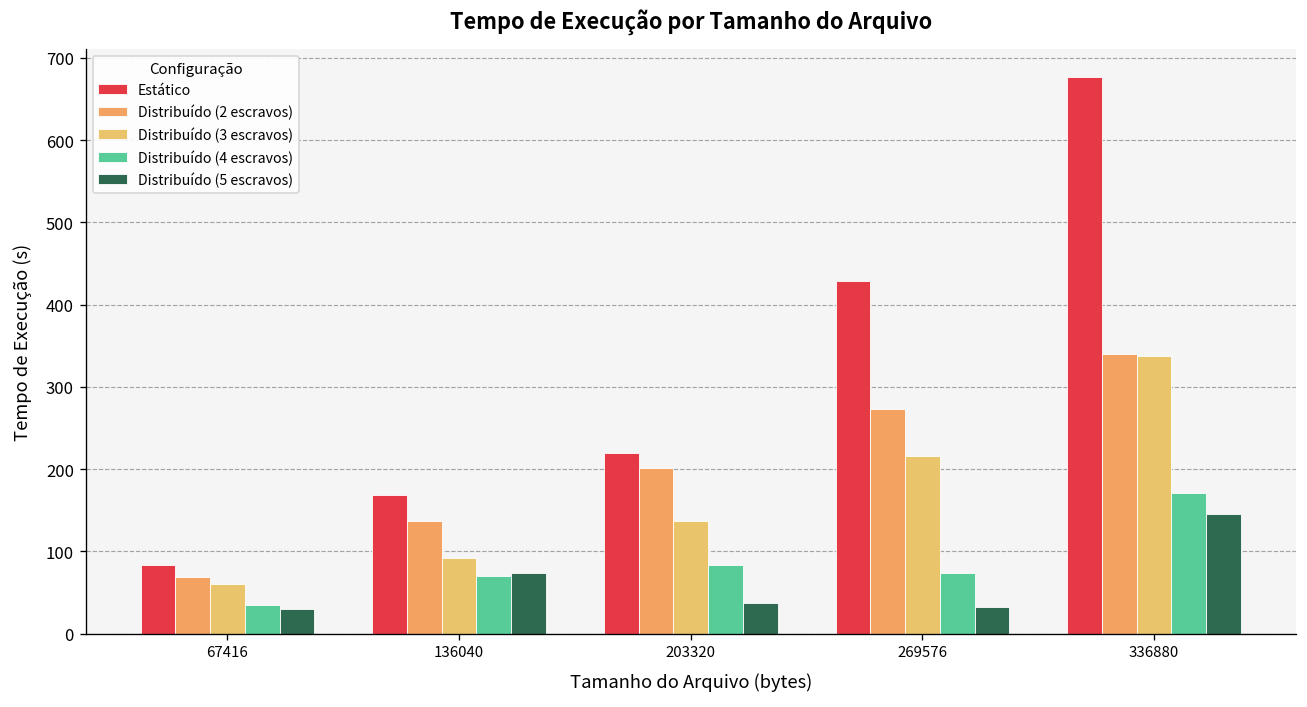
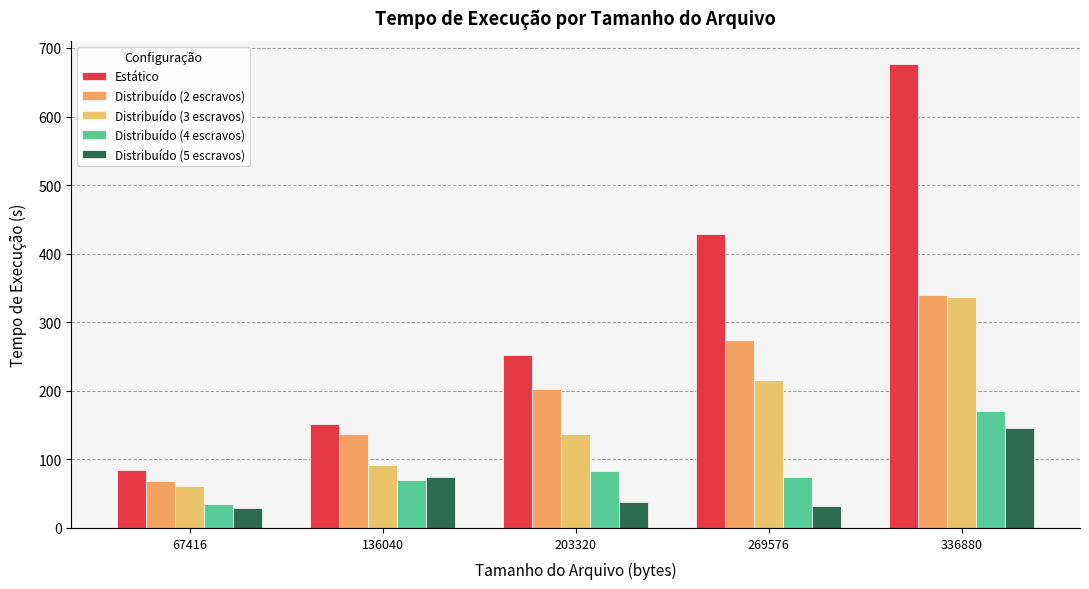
  {
    "Estático": {
      "67416": 80,
-     "136040": 170,
-     "203320": 220,
+     "136040": 150,
+     "203320": 250,
      "269576": 430,
      "336880": 680
    },
    "Distribuído (4 escravos)": {
      "67416": 40,
      "136040": 70,
      "203320": 80,
      "269576": 70,
      "336880": 170
    },
    "Distribuído (5 escravos)": {
      "67416": 30,
      "136040": 70,
      "203320": 40,
      "269576": 30,
      "336880": 150
    }
  }
